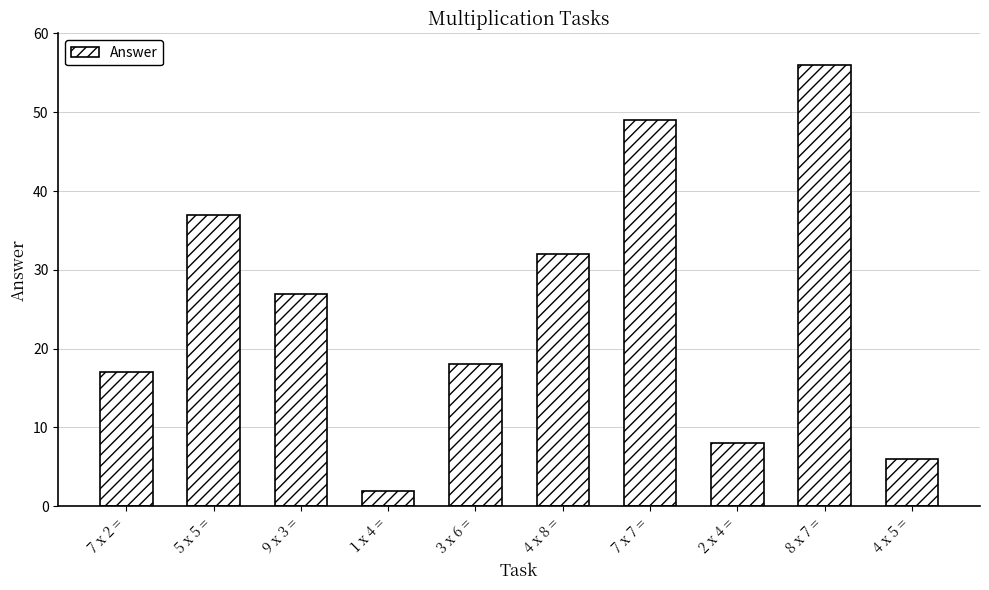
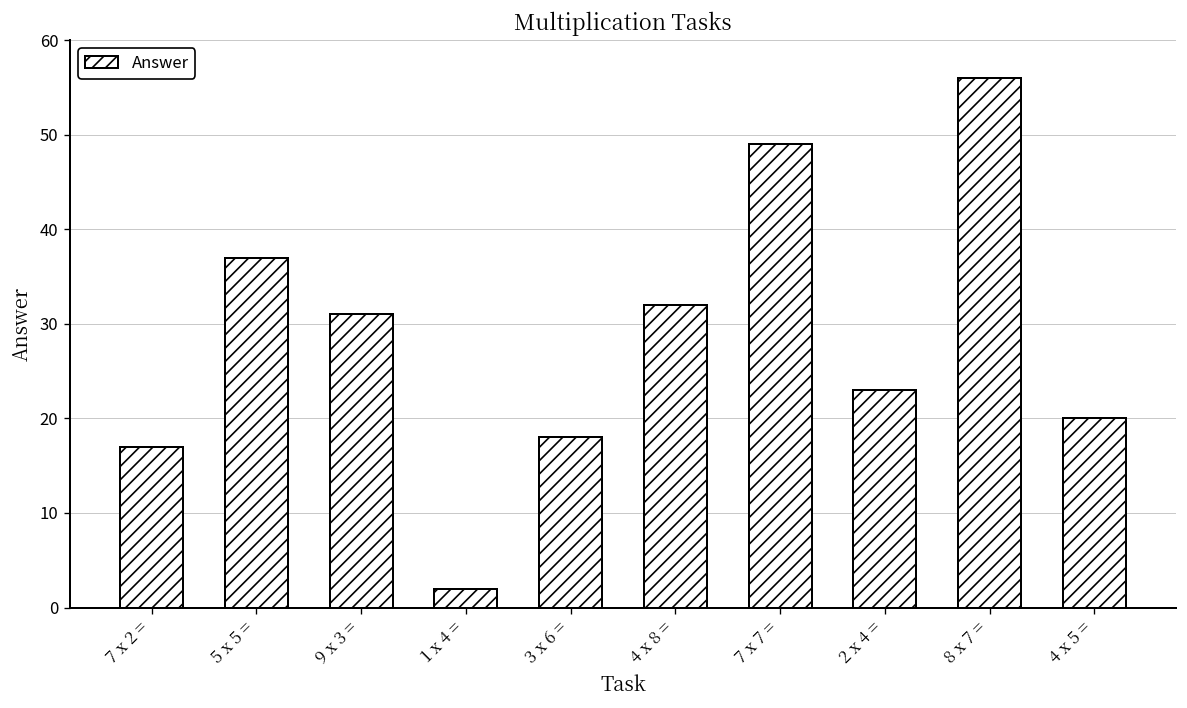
  {
    "7 x 2 =": 17,
    "5 x 5 =": 37,
-   "9 x 3 =": 27,
+   "9 x 3 =": 31,
    "1 x 4 =": 2,
    "3 x 6 =": 18,
    "4 x 8 =": 32,
    "7 x 7 =": 49,
-   "2 x 4 =": 8,
+   "2 x 4 =": 23,
    "8 x 7 =": 56,
-   "4 x 5 =": 6
+   "4 x 5 =": 20
  }
